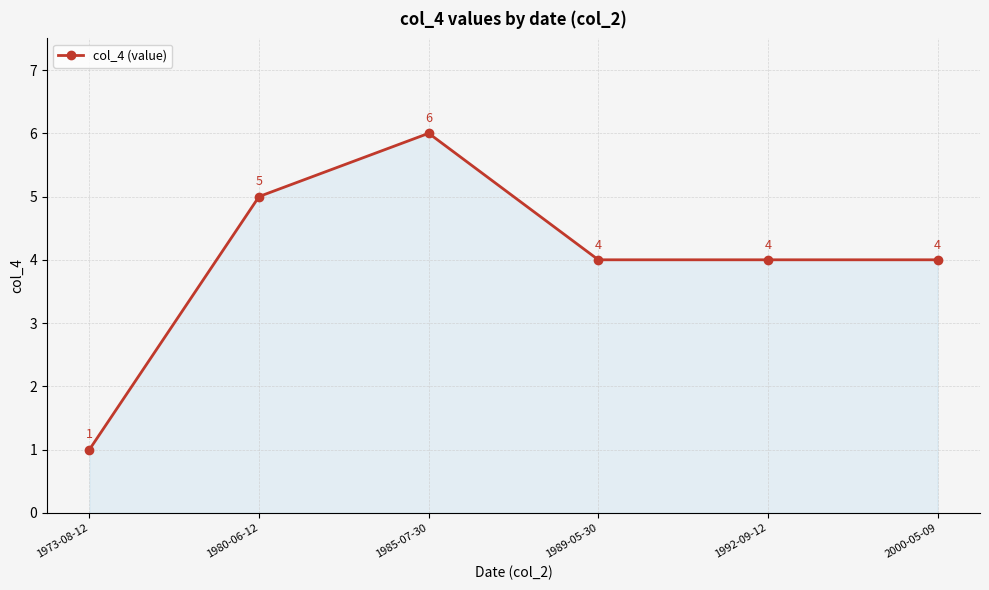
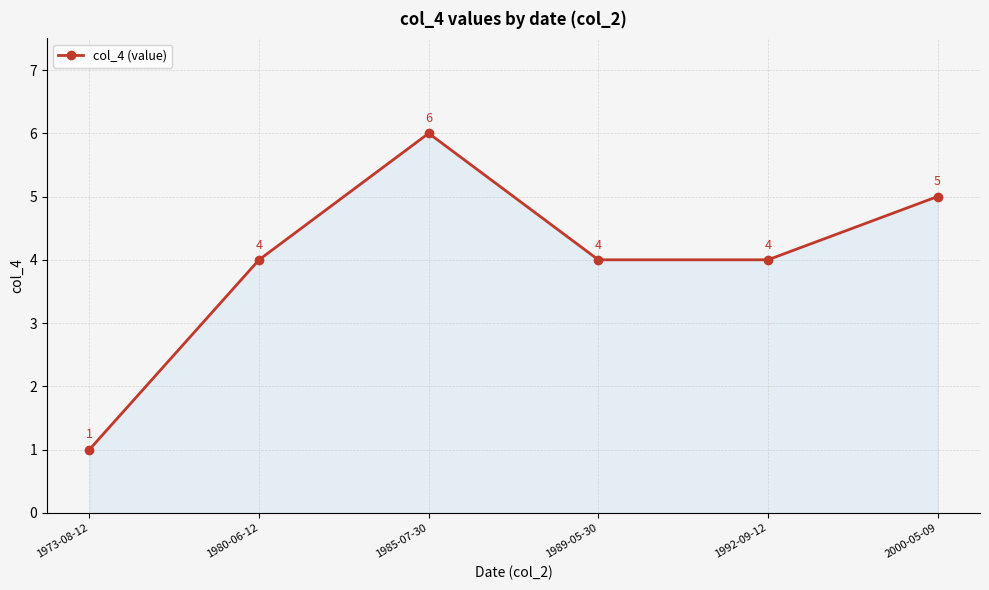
  {
    "1973-08-12": 1,
-   "1980-06-12": 5,
+   "1980-06-12": 4,
    "1985-07-30": 6,
    "1989-05-30": 4,
    "1992-09-12": 4,
-   "2000-05-09": 4
+   "2000-05-09": 5
  }
